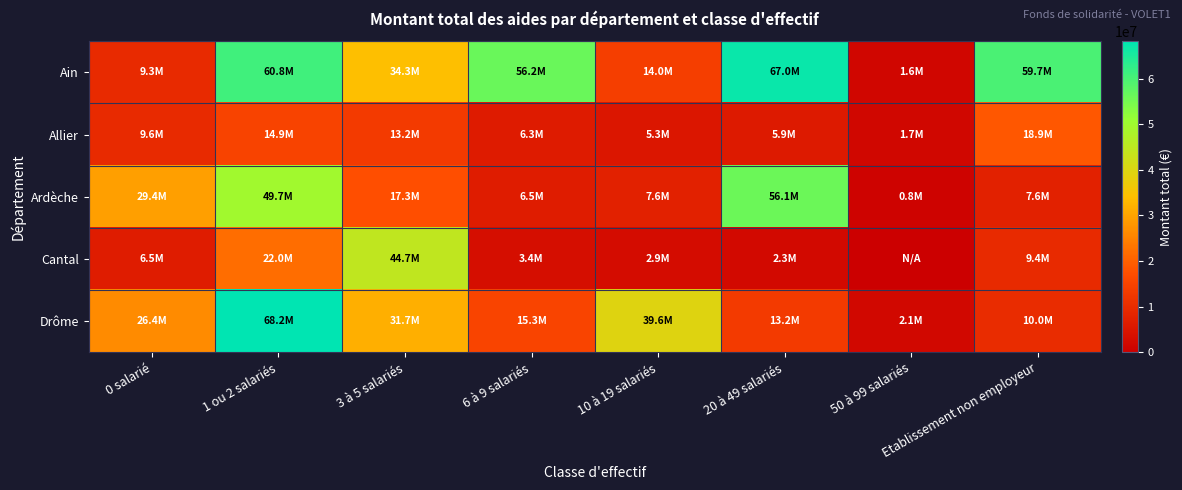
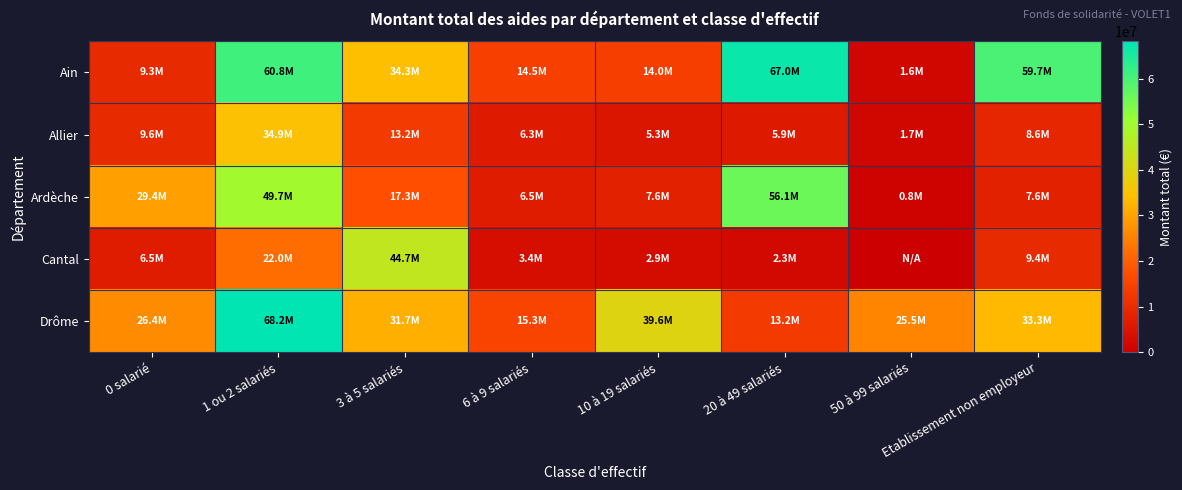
  {
    "Ain": {
      "0 salarié": "9.3M",
      "1 ou 2 salariés": "60.8M",
      "3 à 5 salariés": "34.3M",
-     "6 à 9 salariés": "56.2M",
+     "6 à 9 salariés": "14.5M",
      "10 à 19 salariés": "14.0M",
      "20 à 49 salariés": "67.0M",
      "50 à 99 salariés": "1.6M",
      "Etablissement non employeur": "59.7M"
    },
    "Allier": {
      "0 salarié": "9.6M",
-     "1 ou 2 salariés": "14.9M",
+     "1 ou 2 salariés": "34.9M",
      "3 à 5 salariés": "13.2M",
      "6 à 9 salariés": "6.3M",
      "10 à 19 salariés": "5.3M",
      "20 à 49 salariés": "5.9M",
      "50 à 99 salariés": "1.7M",
-     "Etablissement non employeur": "18.9M"
+     "Etablissement non employeur": "8.6M"
    },
    "Ardèche": {
      "0 salarié": "29.4M",
      "1 ou 2 salariés": "49.7M",
      "3 à 5 salariés": "17.3M",
      "6 à 9 salariés": "6.5M",
      "10 à 19 salariés": "7.6M",
      "20 à 49 salariés": "56.1M",
      "50 à 99 salariés": "0.8M",
      "Etablissement non employeur": "7.6M"
    },
    "Cantal": {
      "0 salarié": "6.5M",
      "1 ou 2 salariés": "22.0M",
      "3 à 5 salariés": "44.7M",
      "6 à 9 salariés": "3.4M",
      "10 à 19 salariés": "2.9M",
      "20 à 49 salariés": "2.3M",
      "Etablissement non employeur": "9.4M"
    },
    "Drôme": {
      "0 salarié": "26.4M",
      "1 ou 2 salariés": "68.2M",
      "3 à 5 salariés": "31.7M",
      "6 à 9 salariés": "15.3M",
      "10 à 19 salariés": "39.6M",
      "20 à 49 salariés": "13.2M",
-     "50 à 99 salariés": "2.1M",
-     "Etablissement non employeur": "10.0M"
+     "50 à 99 salariés": "25.5M",
+     "Etablissement non employeur": "33.3M"
    }
  }
